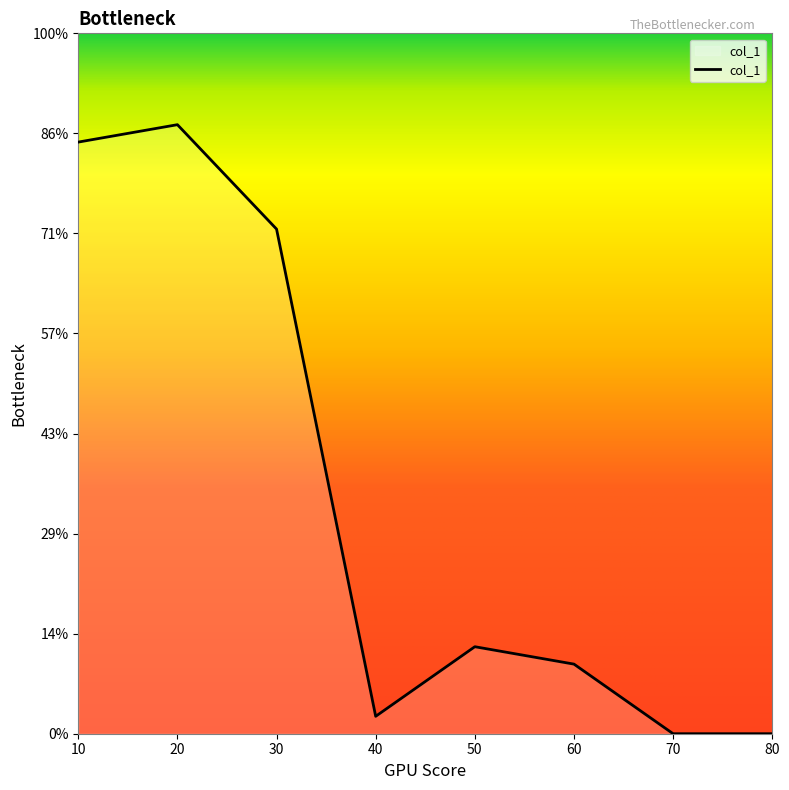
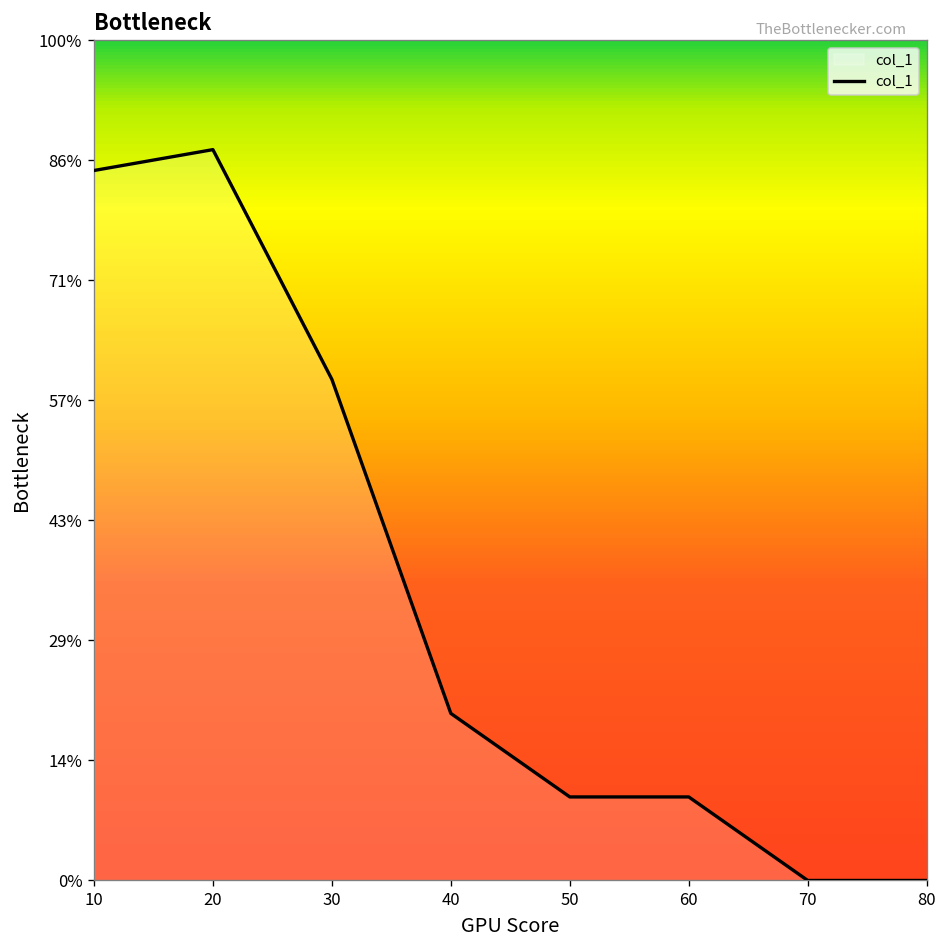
  {
    "10": "84%",
    "20": "87%",
-   "30": "72%",
-   "40": "2%",
-   "50": "12%",
+   "30": "60%",
+   "40": "20%",
+   "50": "10%",
    "60": "10%",
    "70": "0%",
    "80": "0%"
  }
